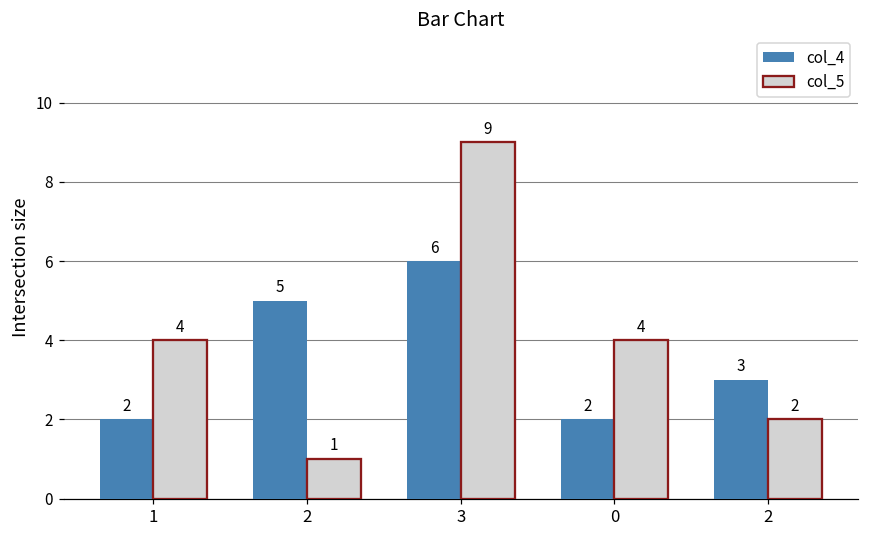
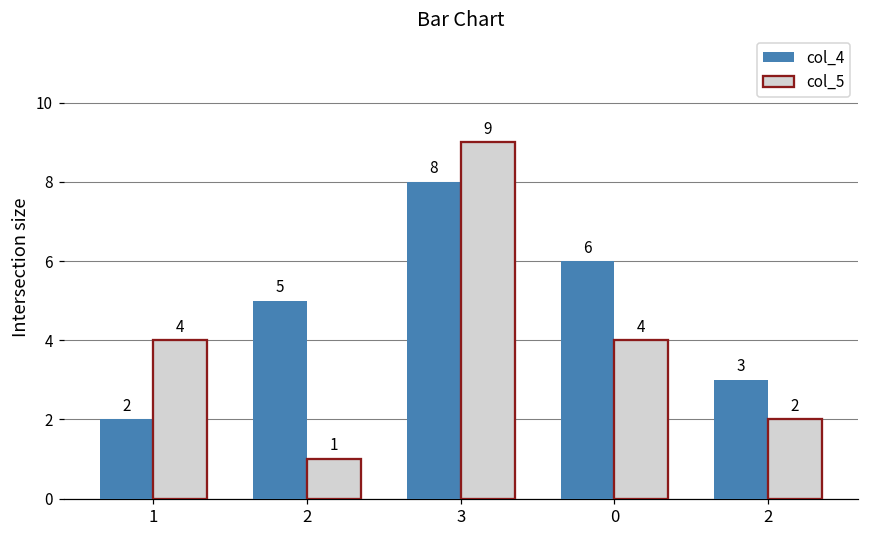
  {
    "col_4": {
      "1": 2,
-     "3": 6,
-     "0": 2
+     "3": 8,
+     "0": 6
    },
    "col_5": {
      "1": 4,
      "3": 9,
      "0": 4
    }
  }
